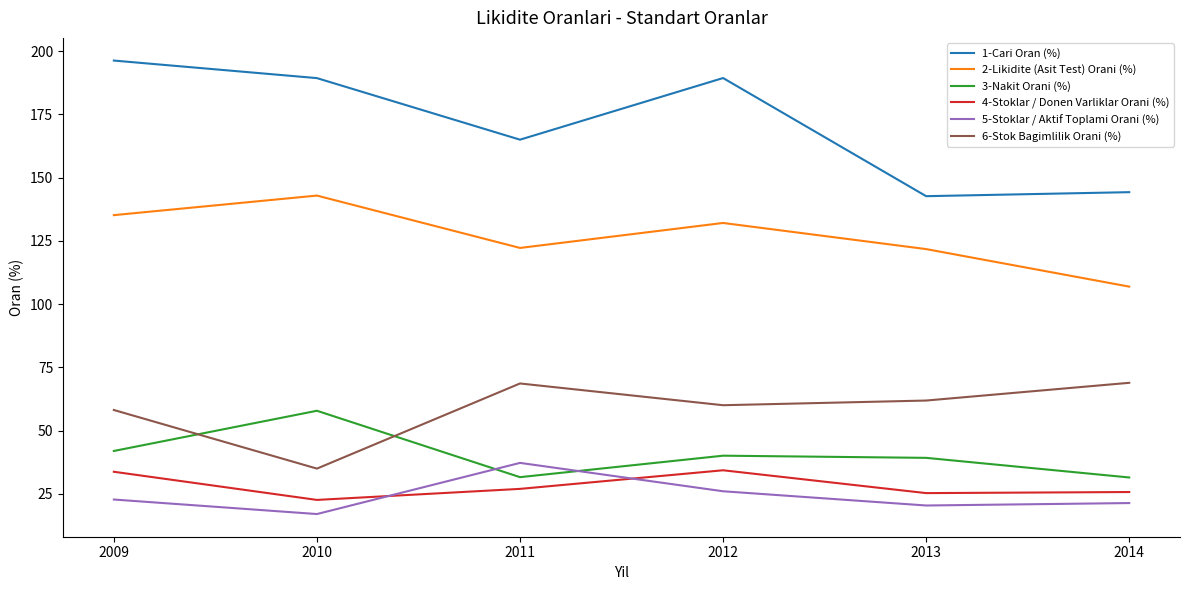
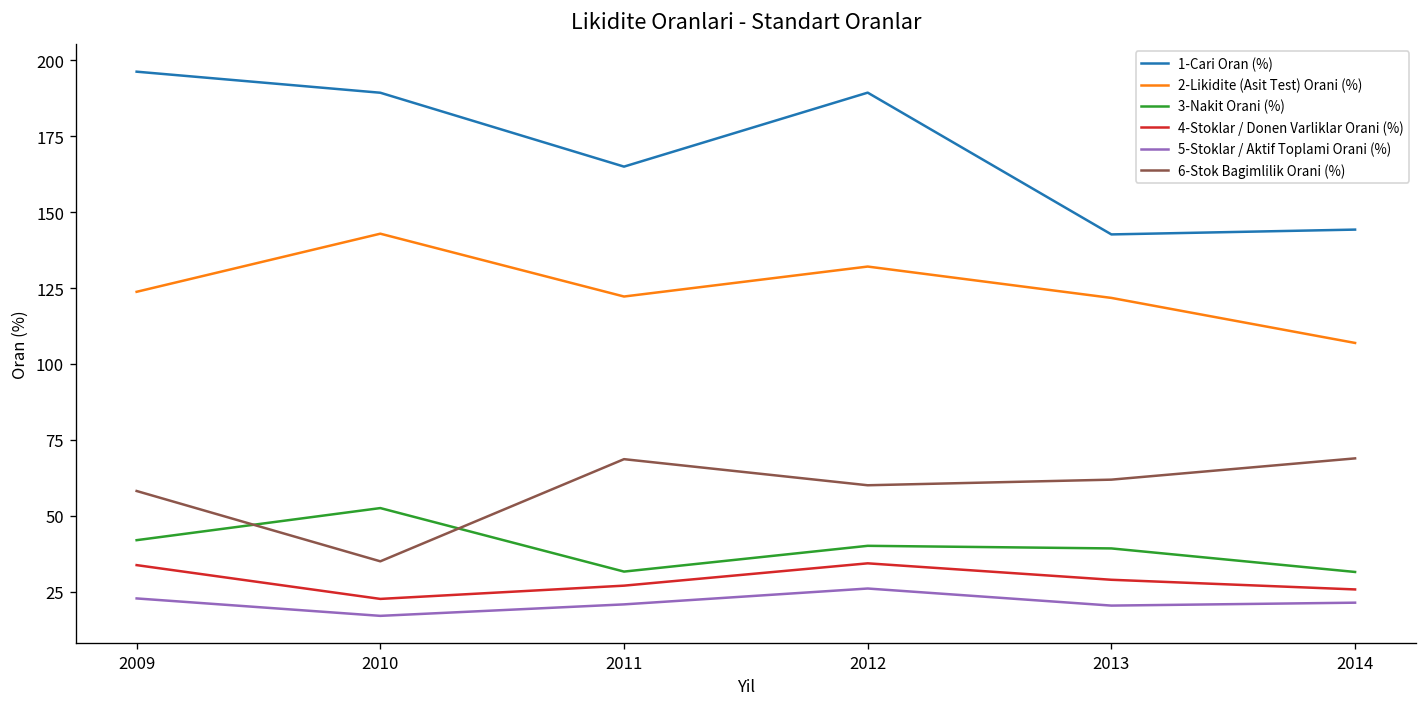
  {
    "1-Cari Oran (%)": {
      "2009": 196,
      "2010": 189,
      "2011": 165,
      "2012": 189,
      "2013": 143,
      "2014": 144
    },
    "2-Likidite (Asit Test) Orani (%)": {
-     "2009": 135,
+     "2009": 124,
      "2010": 143,
      "2011": 122,
      "2012": 132,
      "2013": 122,
      "2014": 107
    },
    "3-Nakit Orani (%)": {
      "2009": 42,
-     "2010": 58,
+     "2010": 53,
      "2011": 32,
      "2012": 40,
      "2013": 39,
      "2014": 31
    },
    "4-Stoklar / Donen Varliklar Orani (%)": {
      "2009": 34,
      "2010": 23,
      "2011": 27,
      "2012": 34,
-     "2013": 25,
+     "2013": 29,
      "2014": 26
    },
    "5-Stoklar / Aktif Toplami Orani (%)": {
      "2009": 23,
      "2010": 17,
-     "2011": 37,
+     "2011": 21,
      "2012": 26,
      "2013": 20,
      "2014": 21
    },
    "6-Stok Bagimlilik Orani (%)": {
      "2009": 58,
      "2010": 35,
      "2011": 69,
      "2012": 60,
      "2013": 62,
      "2014": 69
    }
  }
